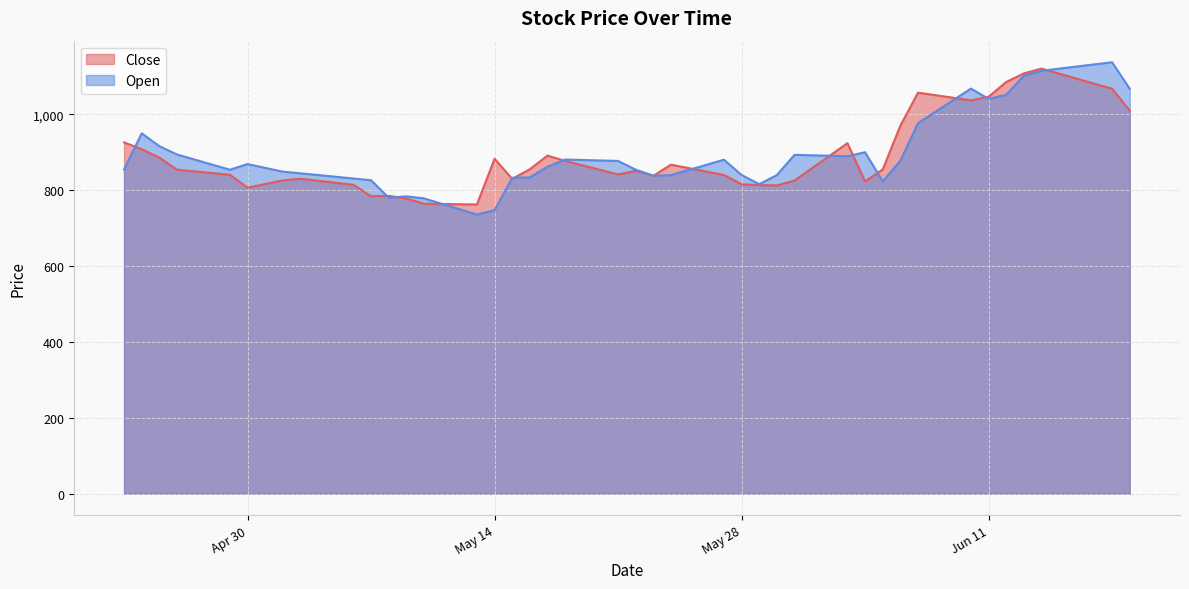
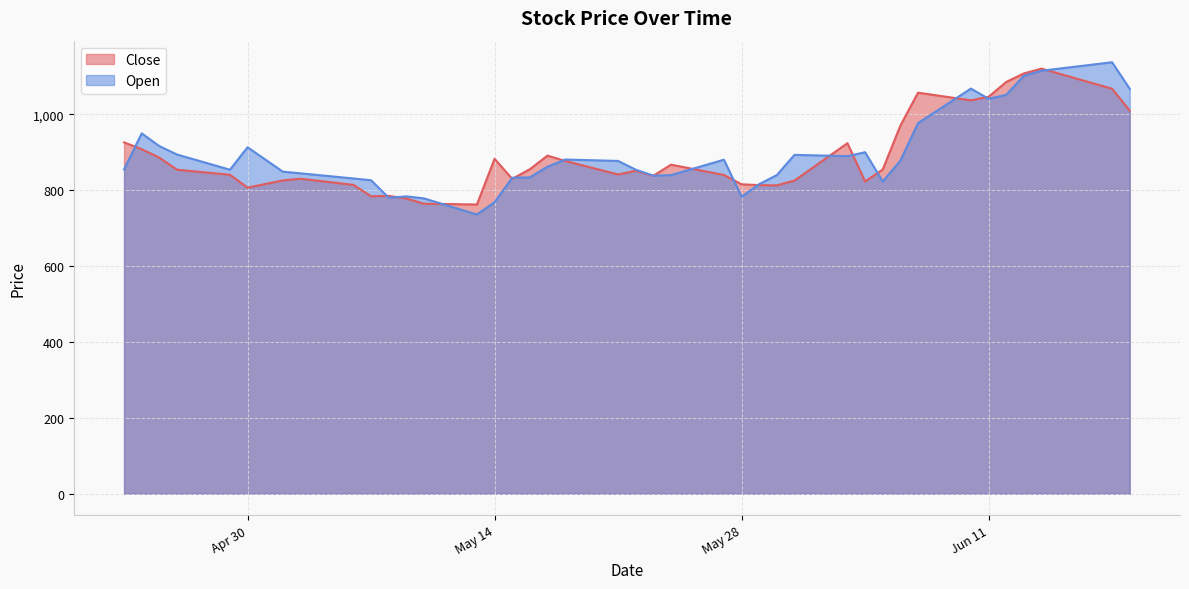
  {
    "Close": {
      "Apr 30": 810,
      "May 14": 880,
      "May 28": 820
    },
    "Open": {
-     "Apr 30": 870,
-     "May 14": 750,
-     "May 28": 840
+     "Apr 30": 910,
+     "May 14": 770,
+     "May 28": 780
    }
  }
